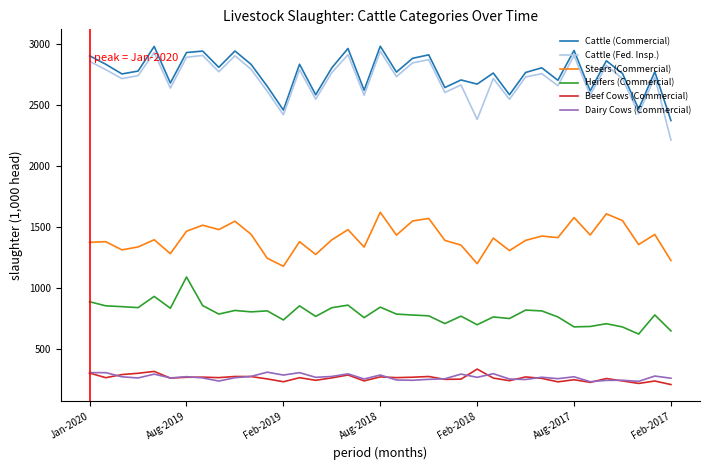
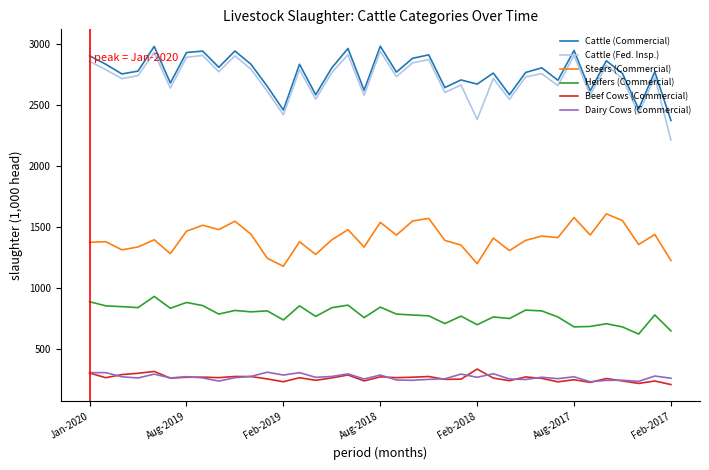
  {
    "Cattle (Commercial)": {
      "Jan-2020": 2900,
      "Aug-2019": 2930,
      "Feb-2019": 2450,
      "Aug-2018": 2980,
      "Feb-2018": 2670,
      "Aug-2017": 2940,
      "Feb-2017": 2370
    },
    "Cattle (Fed. Insp.)": {
      "Jan-2020": 2850,
      "Aug-2019": 2890,
      "Feb-2019": 2420,
      "Aug-2018": 2940,
      "Feb-2018": 2380,
      "Aug-2017": 2900,
      "Feb-2017": 2210
    },
    "Steers (Commercial)": {
      "Jan-2020": 1370,
      "Aug-2019": 1460,
      "Feb-2019": 1170,
-     "Aug-2018": 1620,
+     "Aug-2018": 1530,
      "Feb-2018": 1200,
      "Aug-2017": 1570,
      "Feb-2017": 1220
    },
    "Heifers (Commercial)": {
      "Jan-2020": 880,
-     "Aug-2019": 1090,
+     "Aug-2019": 880,
      "Feb-2019": 740,
      "Aug-2018": 840,
      "Feb-2018": 700,
      "Aug-2017": 680,
      "Feb-2017": 650
    },
    "Beef Cows (Commercial)": {
      "Feb-2019": 230,
      "Feb-2018": 330,
      "Aug-2017": 250,
      "Feb-2017": 210
    },
    "Dairy Cows (Commercial)": {
      "Feb-2019": 280,
      "Feb-2018": 270,
      "Aug-2017": 270,
      "Feb-2017": 260
    }
  }
